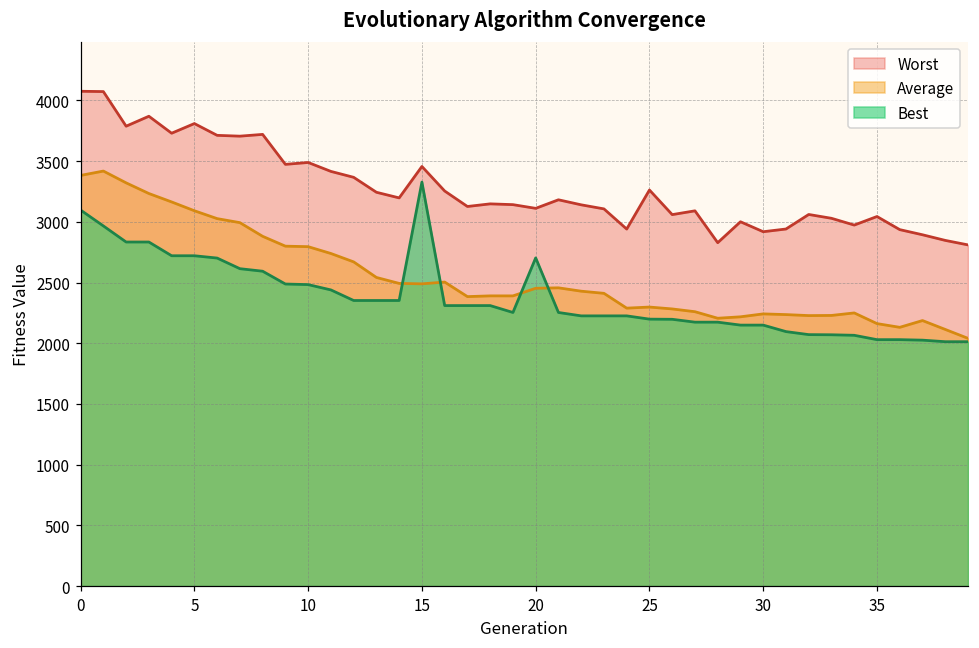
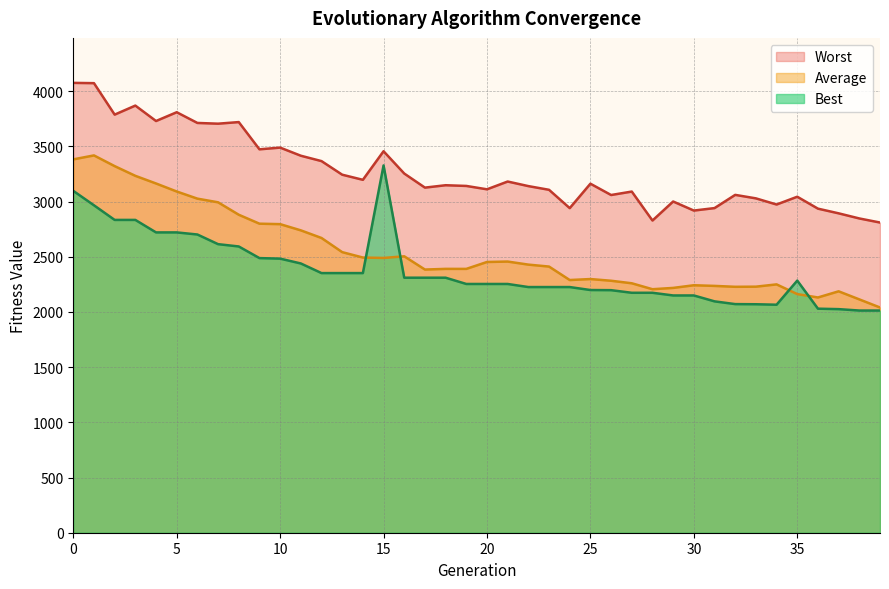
  {
    "Worst": {
      "0": 4080,
      "5": 3810,
      "10": 3490,
      "15": 3460,
      "20": 3110,
-     "25": 3260,
+     "25": 3160,
      "30": 2920,
      "35": 3040
    },
    "Average": {
      "0": 3380,
      "5": 3090,
      "10": 2800,
      "15": 2490,
      "20": 2450,
      "25": 2300,
      "30": 2240,
      "35": 2160
    },
    "Best": {
      "0": 3100,
      "5": 2720,
      "10": 2480,
      "15": 3330,
-     "20": 2700,
+     "20": 2250,
      "25": 2200,
      "30": 2150,
-     "35": 2030
+     "35": 2280
    }
  }
